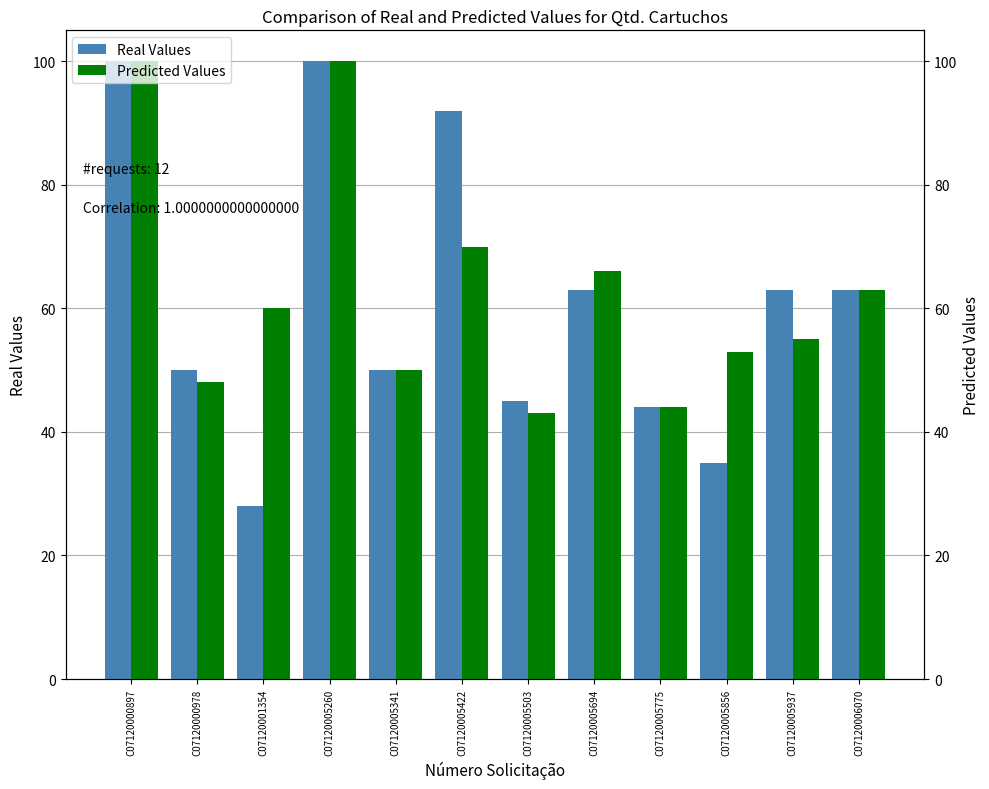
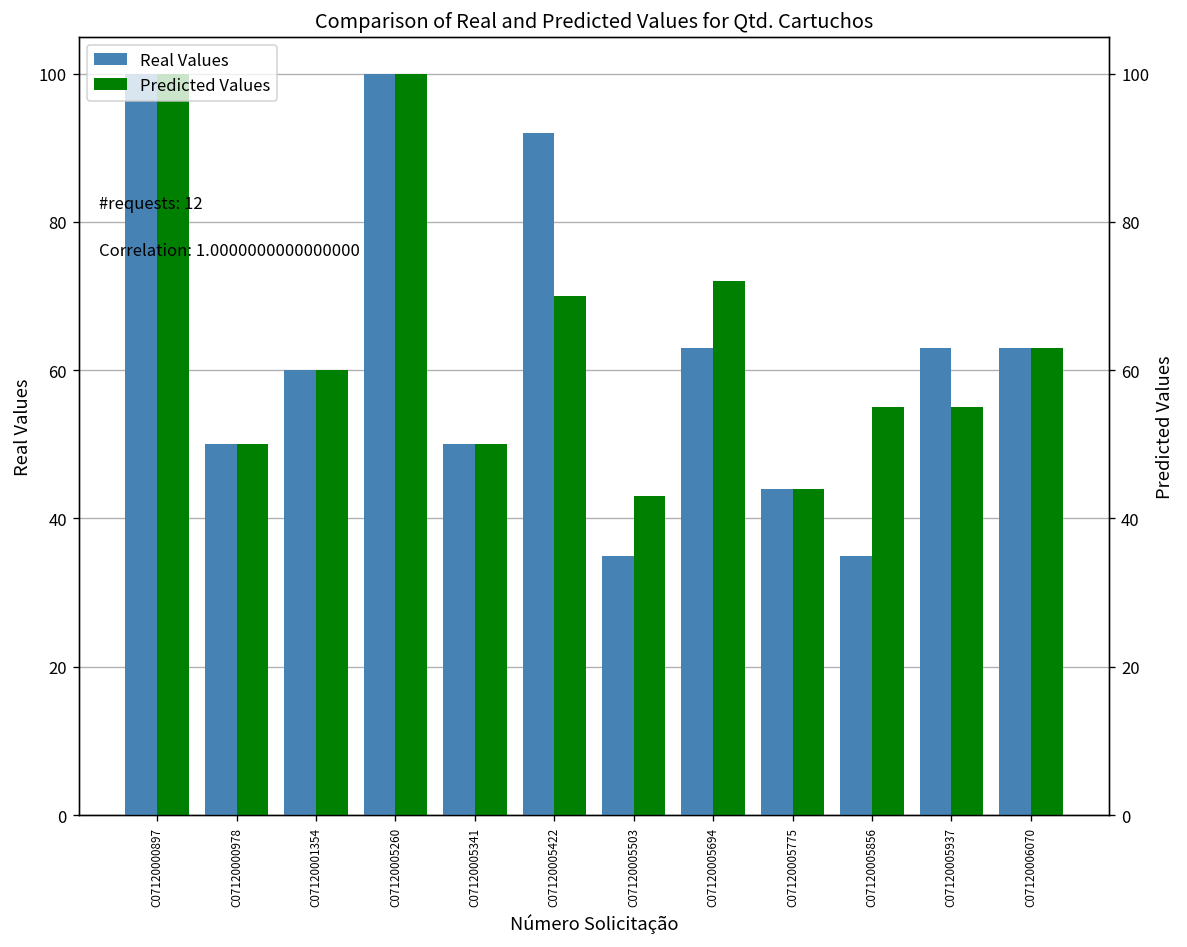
  {
    "Real Values": {
      "C07120000978": 50,
-     "C07120001354": 28,
+     "C07120001354": 60,
      "C07120005260": 100,
      "C07120005341": 50,
      "C07120005422": 92,
-     "C07120005503": 45,
+     "C07120005503": 35,
      "C07120005694": 63,
      "C07120005775": 44,
      "C07120005856": 35,
      "C07120005937": 63,
      "C07120006070": 63
    },
    "Predicted Values": {
-     "C07120000978": 48,
+     "C07120000978": 50,
      "C07120001354": 60,
      "C07120005260": 100,
      "C07120005341": 50,
      "C07120005422": 70,
      "C07120005503": 43,
-     "C07120005694": 66,
+     "C07120005694": 72,
      "C07120005775": 44,
-     "C07120005856": 53,
+     "C07120005856": 55,
      "C07120005937": 55,
      "C07120006070": 63
    }
  }
